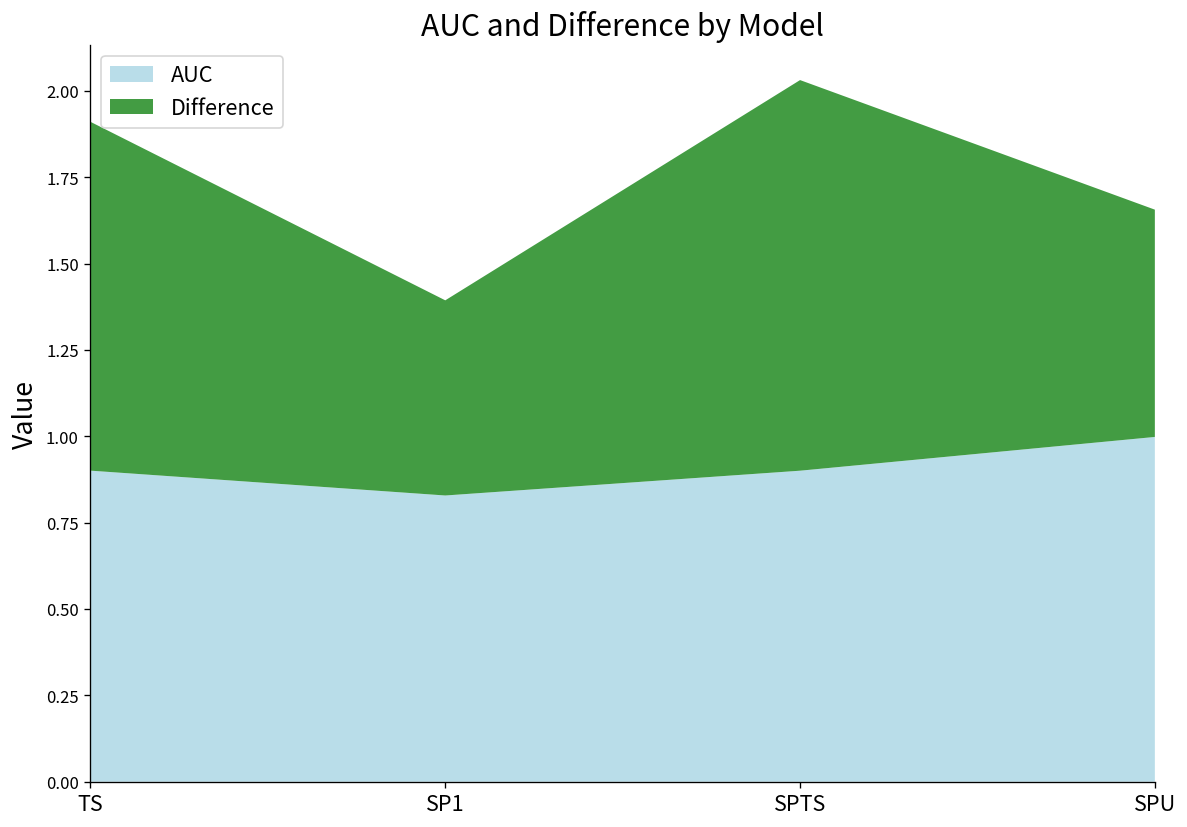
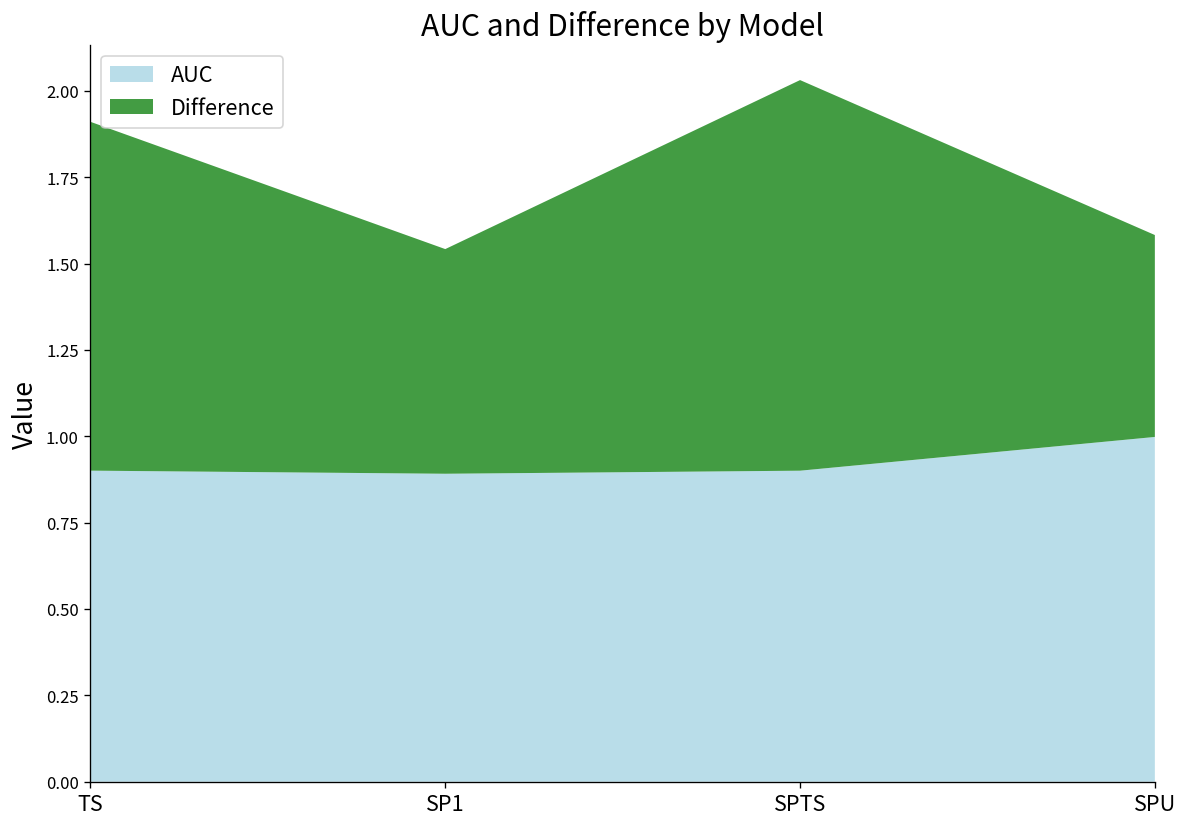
  {
    "AUC": {
      "TS": 0.90,
-     "SP1": 0.83,
+     "SP1": 0.89,
      "SPTS": 0.90,
      "SPU": 1.00
    },
    "Difference": {
      "TS": 1.01,
-     "SP1": 0.56,
+     "SP1": 0.65,
      "SPTS": 1.13,
-     "SPU": 0.66
+     "SPU": 0.58
    }
  }
